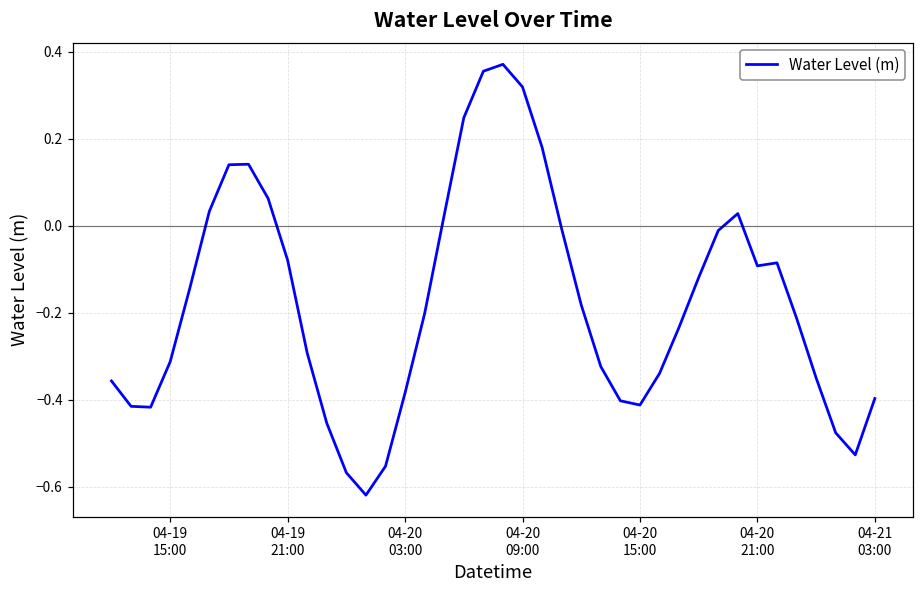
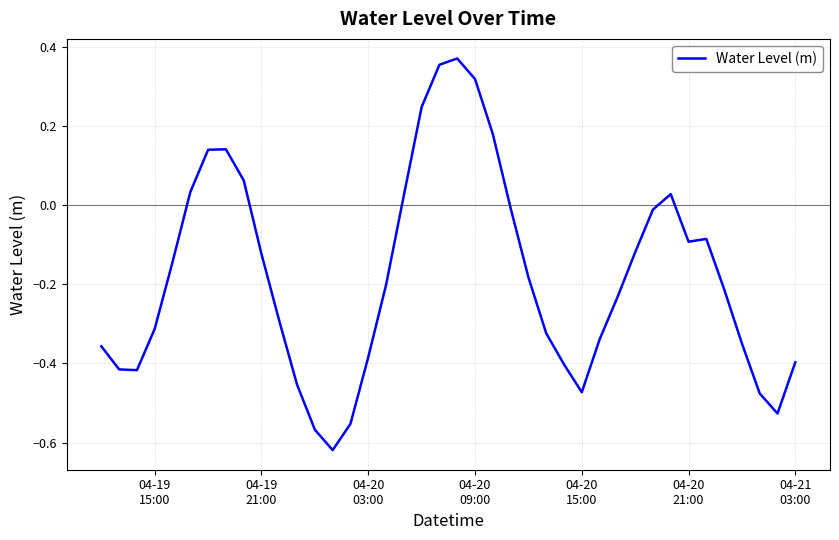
  {
    "04-19 15:00": -0.31,
-   "04-19 21:00": -0.08,
+   "04-19 21:00": -0.12,
    "04-20 03:00": -0.38,
    "04-20 09:00": 0.32,
-   "04-20 15:00": -0.41,
+   "04-20 15:00": -0.47,
    "04-20 21:00": -0.09,
    "04-21 03:00": -0.40
  }
